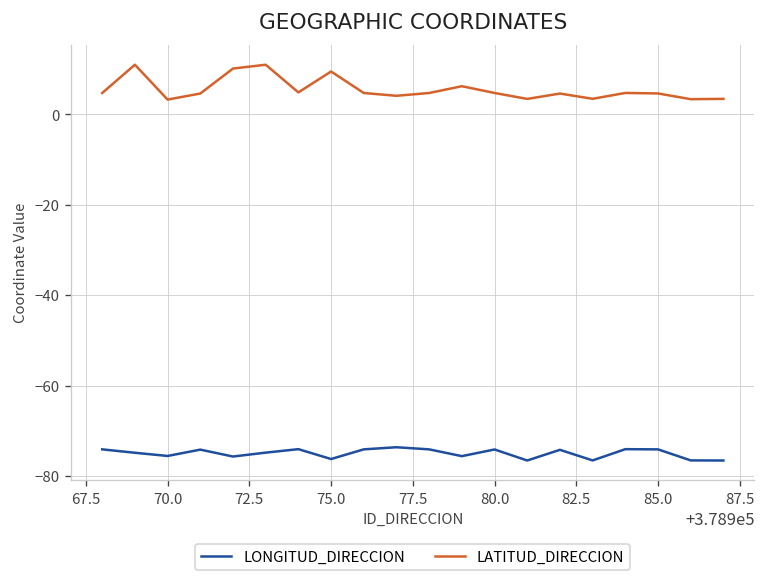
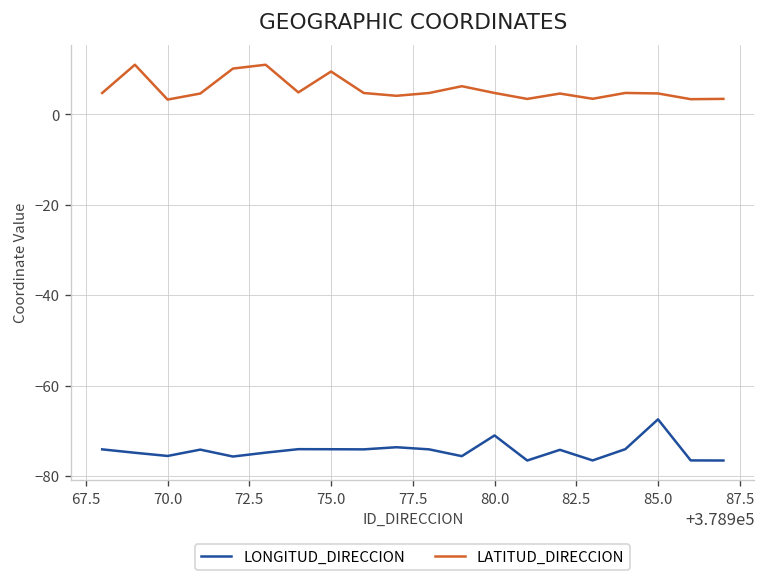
  {
    "LONGITUD_DIRECCION": {
      "70.0": -76,
-     "75.0": -76,
-     "80.0": -74,
-     "85.0": -74
+     "75.0": -74,
+     "80.0": -71,
+     "85.0": -67
    },
    "LATITUD_DIRECCION": {
      "70.0": 3,
      "75.0": 10,
      "80.0": 5,
      "85.0": 5
    }
  }
